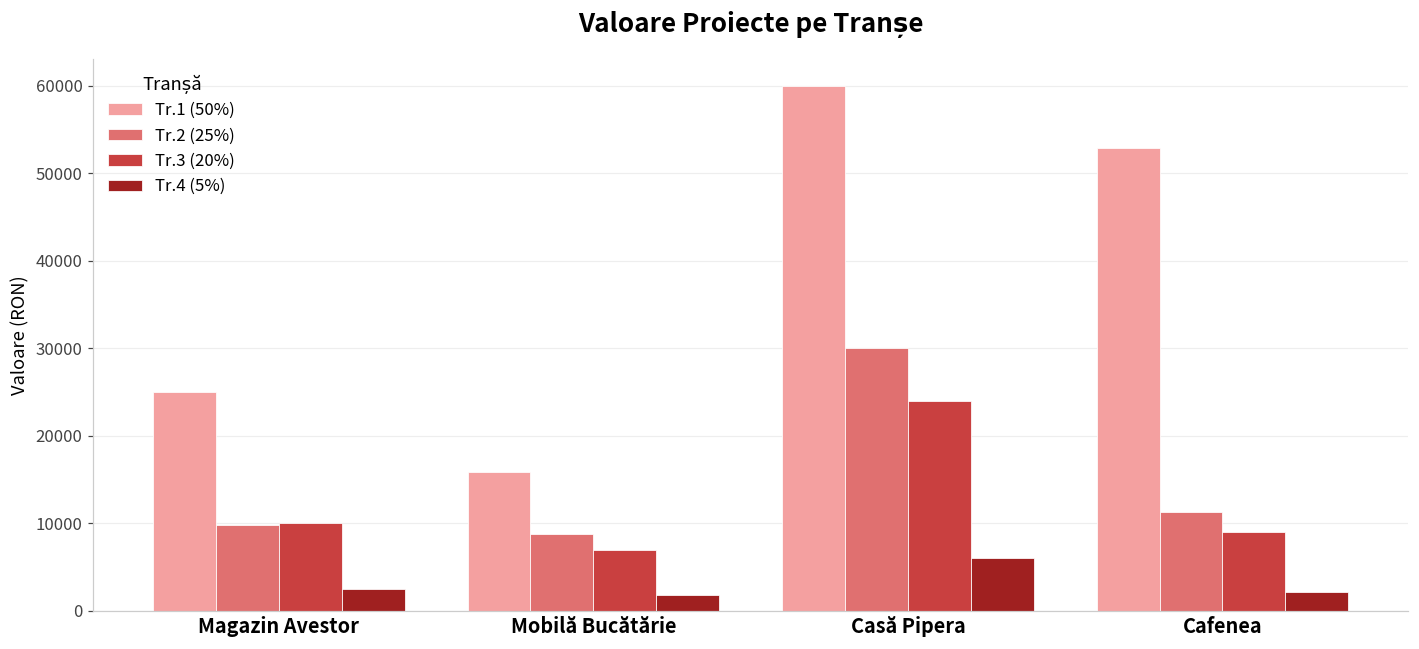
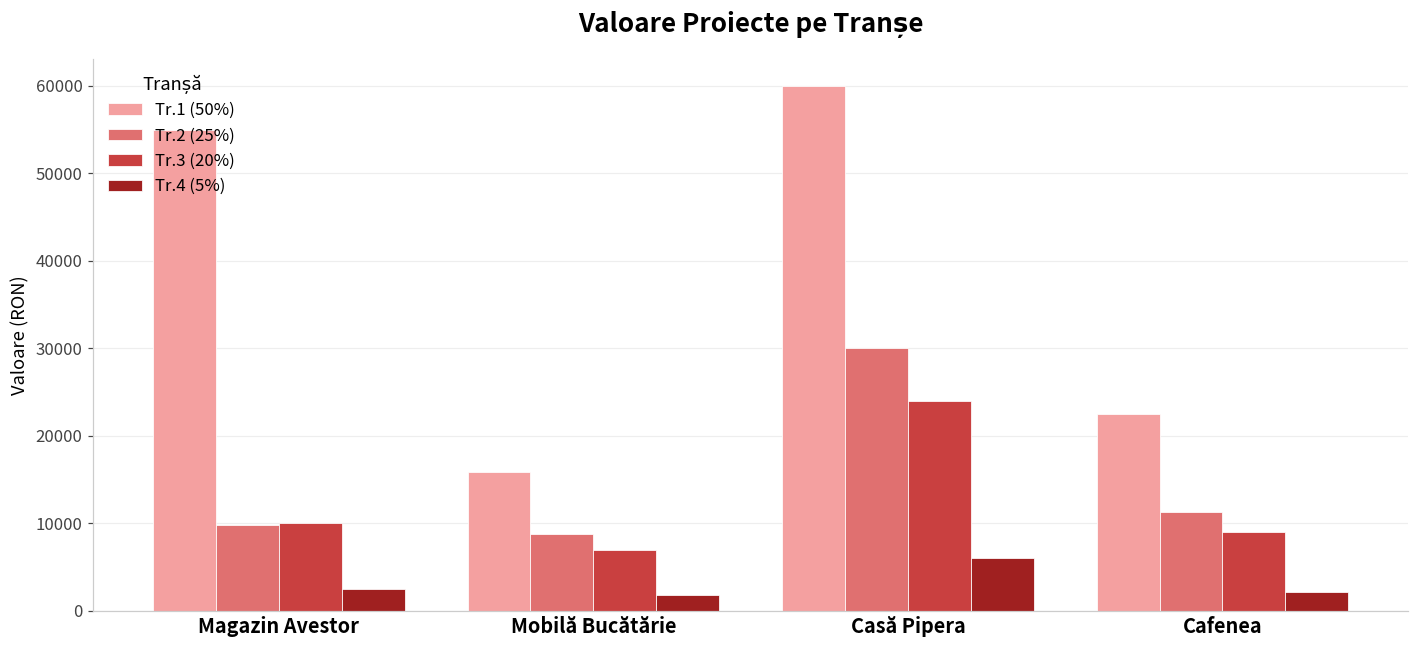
  {
    "Tr.1 (50%)": {
-     "Magazin Avestor": 25000,
+     "Magazin Avestor": 55000,
      "Mobilă Bucătărie": 16000,
      "Casă Pipera": 60000,
-     "Cafenea": 53000
+     "Cafenea": 23000
    },
    "Tr.2 (25%)": {
      "Magazin Avestor": 10000,
      "Mobilă Bucătărie": 9000,
      "Casă Pipera": 30000,
      "Cafenea": 11000
    },
    "Tr.3 (20%)": {
      "Magazin Avestor": 10000,
      "Mobilă Bucătărie": 7000,
      "Casă Pipera": 24000,
      "Cafenea": 9000
    },
    "Tr.4 (5%)": {
      "Magazin Avestor": 3000,
      "Mobilă Bucătărie": 2000,
      "Casă Pipera": 6000,
      "Cafenea": 2000
    }
  }
